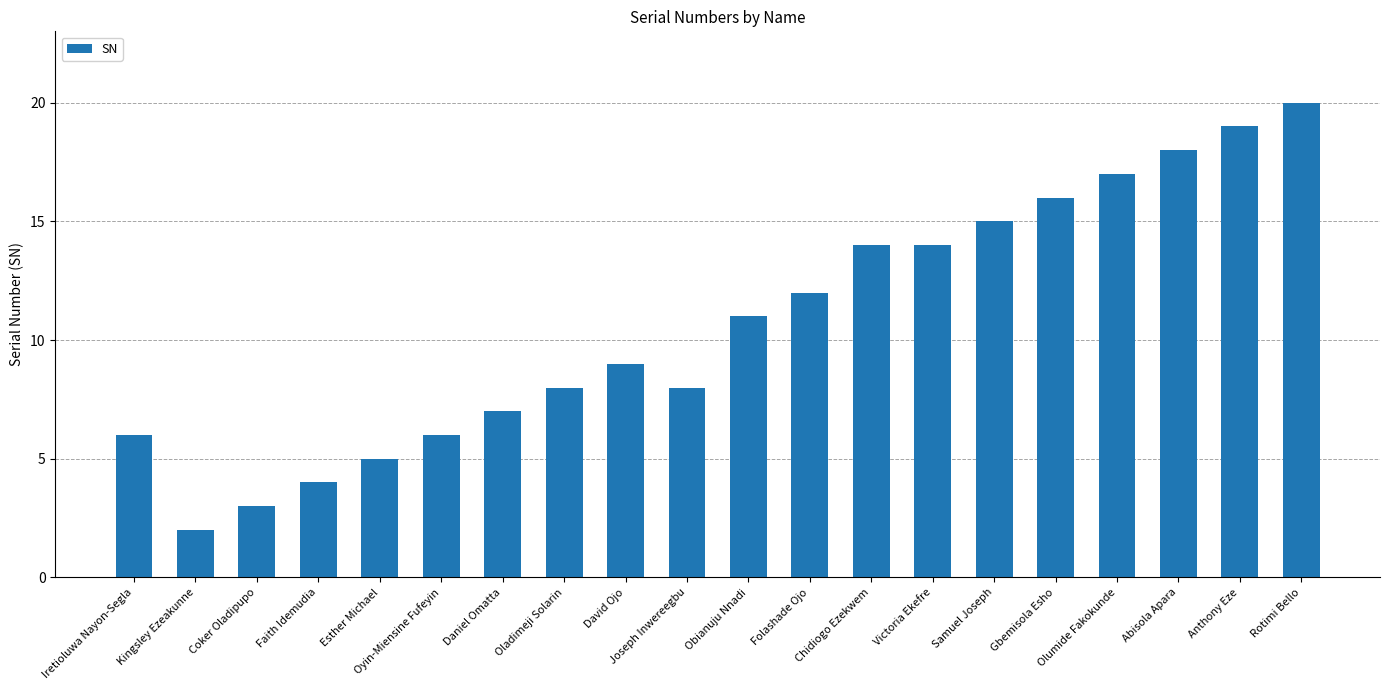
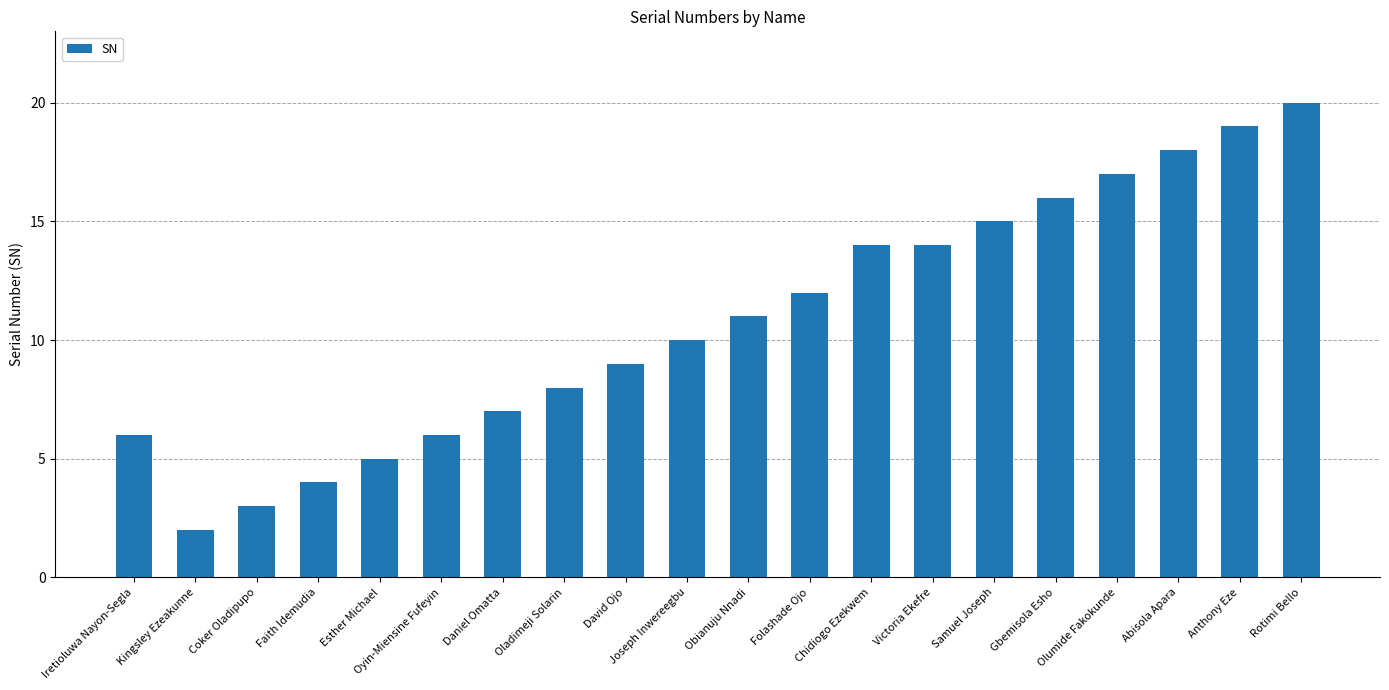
  {
    "Iretioluwa Nayon-Segla": 6,
    "Kingsley Ezeakunne": 2,
    "Coker Oladipupo": 3,
    "Faith Idemudia": 4,
    "Esther Michael": 5,
    "Oyin-Miensine Fufeyin": 6,
    "Daniel Omatta": 7,
    "Oladimeji Solarin": 8,
    "David Ojo": 9,
-   "Joseph Inwereegbu": 8,
+   "Joseph Inwereegbu": 10,
    "Obianuju Nnadi": 11,
    "Folashade Ojo": 12,
    "Chidiogo Ezekwem": 14,
    "Victoria Ekefre": 14,
    "Samuel Joseph": 15,
    "Gbemisola Esho": 16,
    "Olumide Fakokunde": 17,
    "Abisola Apara": 18,
    "Anthony Eze": 19,
    "Rotimi Bello": 20
  }
